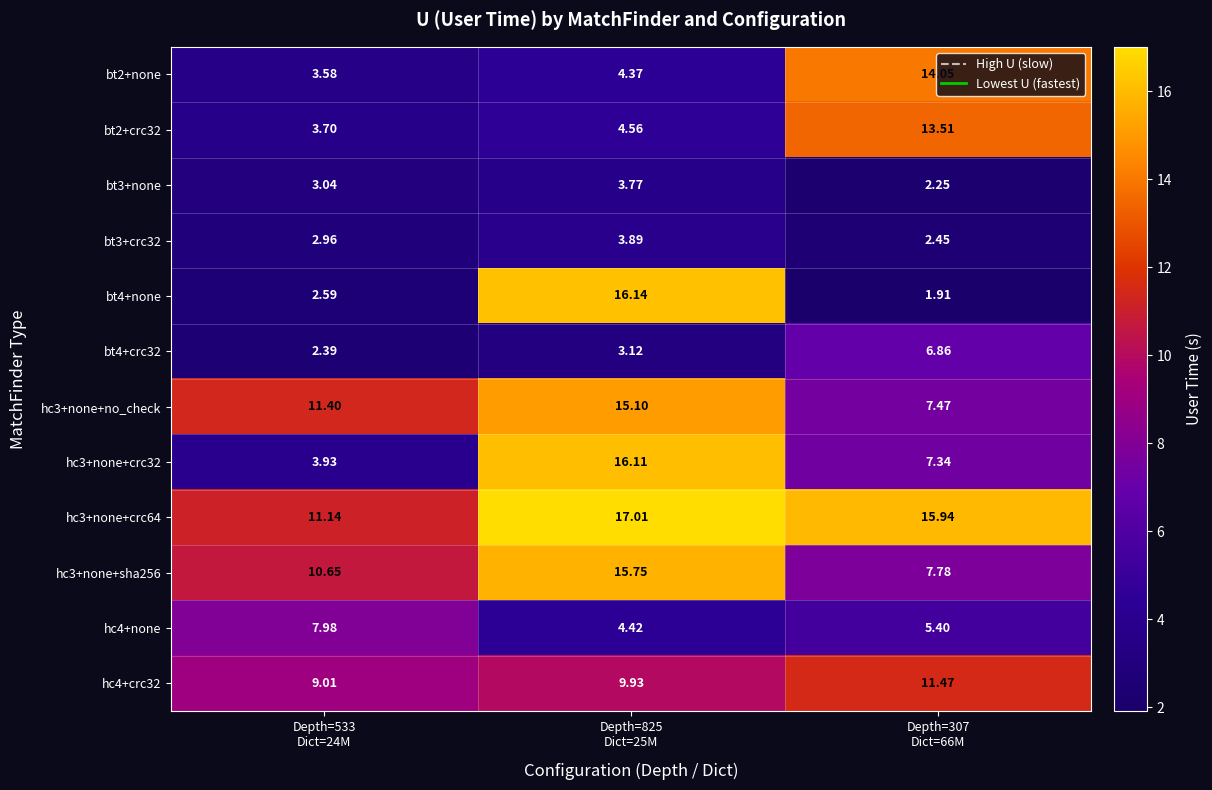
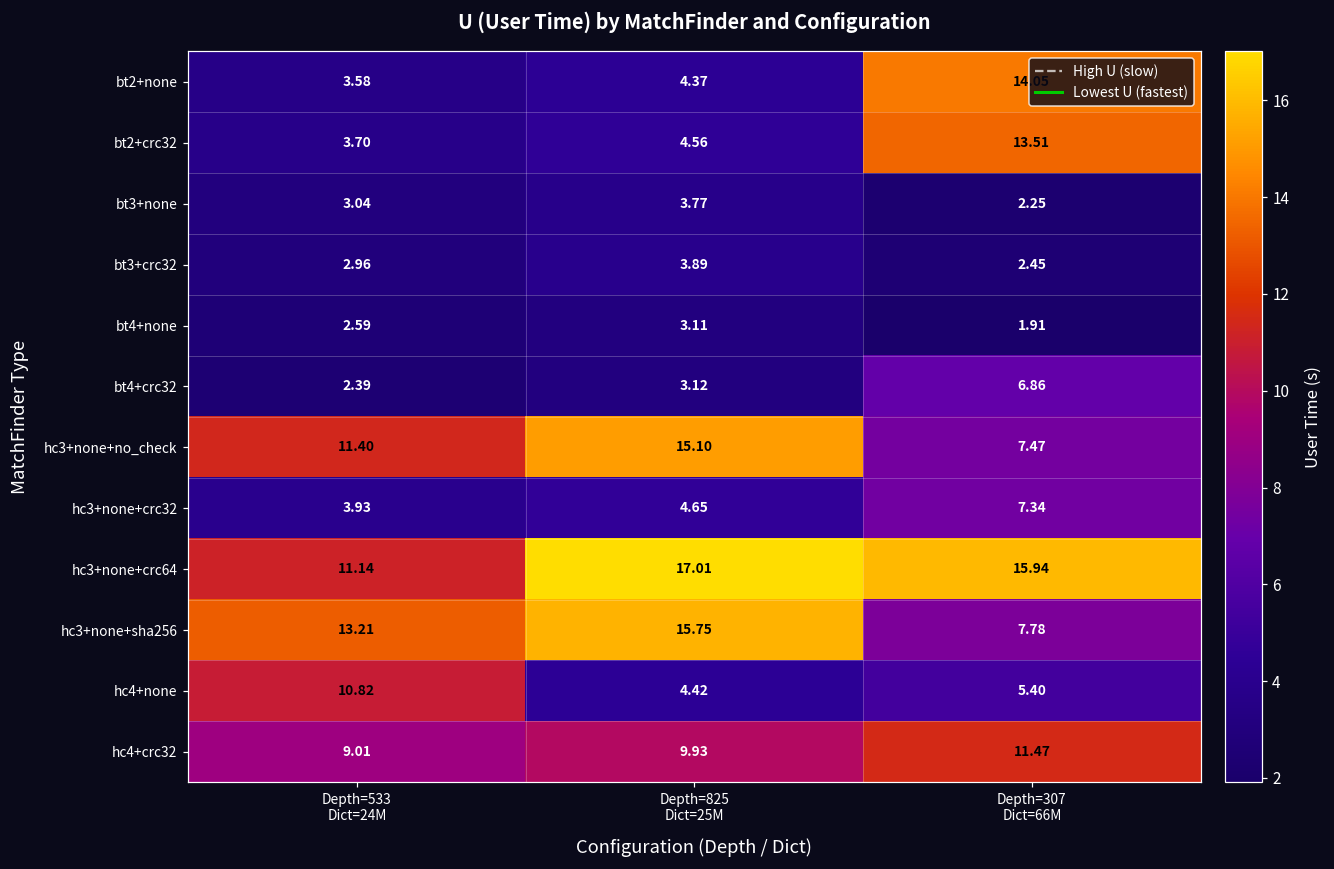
  {
    "bt2+none": {
      "Depth=533 Dict=24M": 3.58,
      "Depth=825 Dict=25M": 4.37
    },
    "bt2+crc32": {
      "Depth=533 Dict=24M": 3.70,
      "Depth=825 Dict=25M": 4.56,
      "Depth=307 Dict=66M": 13.51
    },
    "bt3+none": {
      "Depth=533 Dict=24M": 3.04,
      "Depth=825 Dict=25M": 3.77,
      "Depth=307 Dict=66M": 2.25
    },
    "bt3+crc32": {
      "Depth=533 Dict=24M": 2.96,
      "Depth=825 Dict=25M": 3.89,
      "Depth=307 Dict=66M": 2.45
    },
    "bt4+none": {
      "Depth=533 Dict=24M": 2.59,
-     "Depth=825 Dict=25M": 16.14,
+     "Depth=825 Dict=25M": 3.11,
      "Depth=307 Dict=66M": 1.91
    },
    "bt4+crc32": {
      "Depth=533 Dict=24M": 2.39,
      "Depth=825 Dict=25M": 3.12,
      "Depth=307 Dict=66M": 6.86
    },
    "hc3+none+no_check": {
      "Depth=533 Dict=24M": 11.40,
      "Depth=825 Dict=25M": 15.10,
      "Depth=307 Dict=66M": 7.47
    },
    "hc3+none+crc32": {
      "Depth=533 Dict=24M": 3.93,
-     "Depth=825 Dict=25M": 16.11,
+     "Depth=825 Dict=25M": 4.65,
      "Depth=307 Dict=66M": 7.34
    },
    "hc3+none+crc64": {
      "Depth=533 Dict=24M": 11.14,
      "Depth=825 Dict=25M": 17.01,
      "Depth=307 Dict=66M": 15.94
    },
    "hc3+none+sha256": {
-     "Depth=533 Dict=24M": 10.65,
+     "Depth=533 Dict=24M": 13.21,
      "Depth=825 Dict=25M": 15.75,
      "Depth=307 Dict=66M": 7.78
    },
    "hc4+none": {
-     "Depth=533 Dict=24M": 7.98,
+     "Depth=533 Dict=24M": 10.82,
      "Depth=825 Dict=25M": 4.42,
      "Depth=307 Dict=66M": 5.40
    },
    "hc4+crc32": {
      "Depth=533 Dict=24M": 9.01,
      "Depth=825 Dict=25M": 9.93,
      "Depth=307 Dict=66M": 11.47
    }
  }
